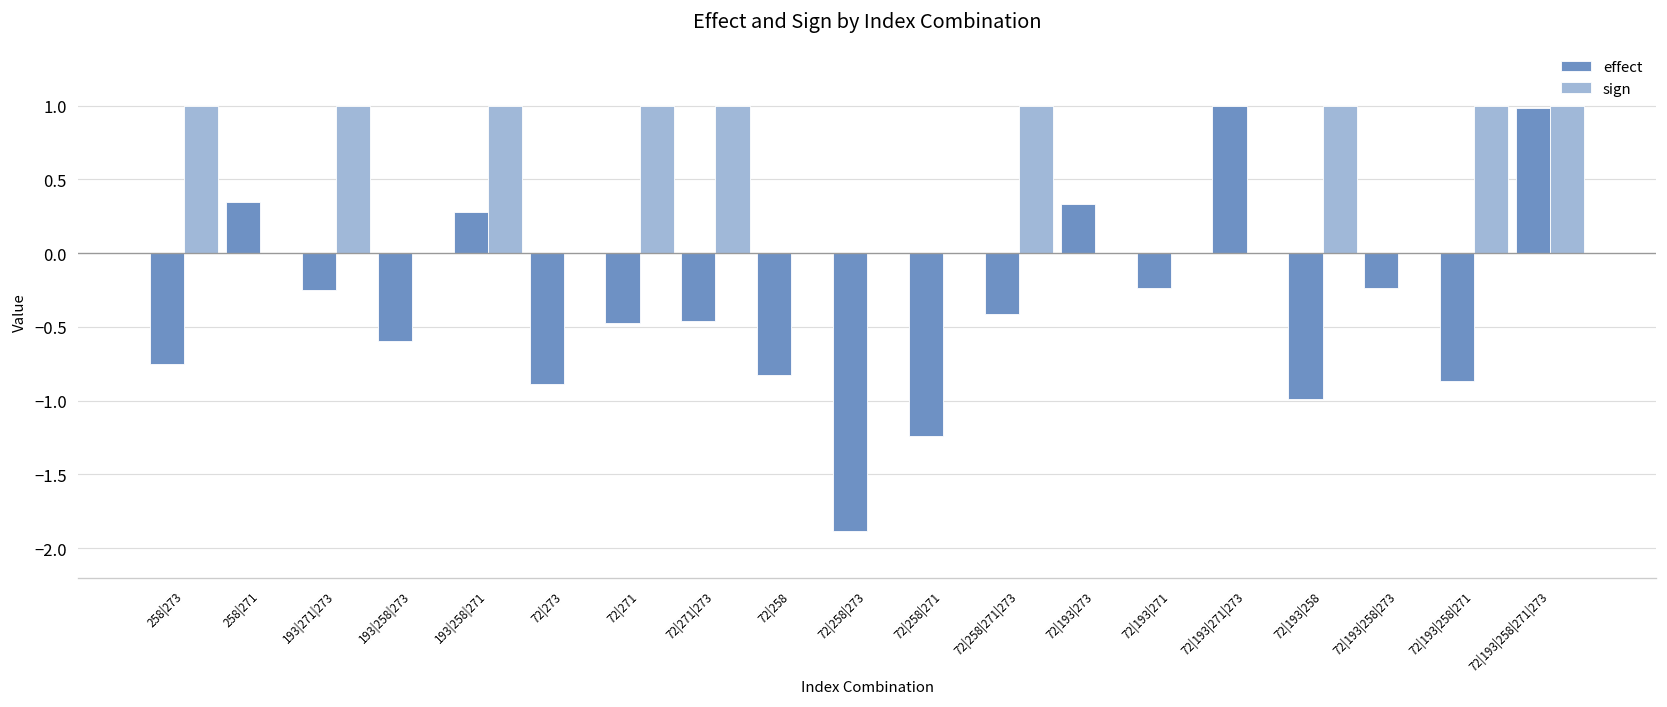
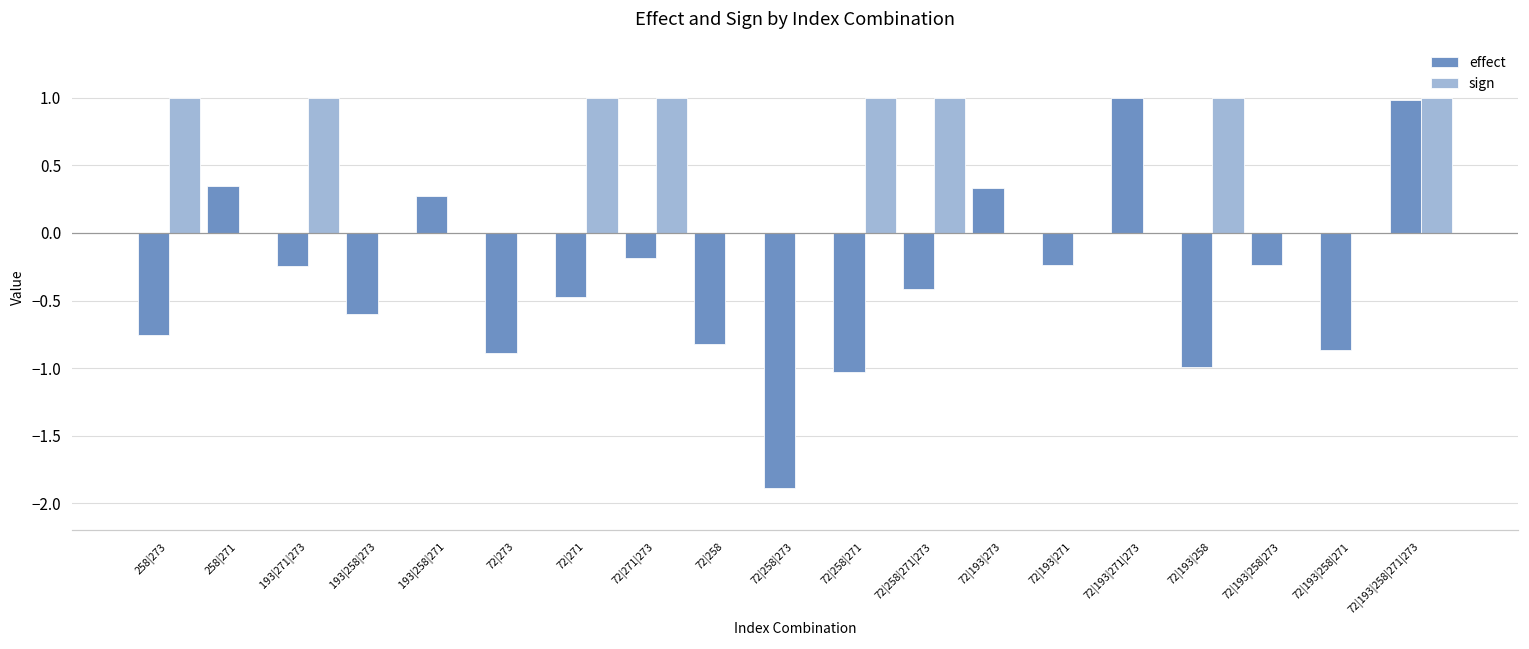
  {
    "effect": {
      "258|273": -0.75,
      "258|271": 0.34,
      "193|271|273": -0.25,
      "193|258|273": -0.60,
      "193|258|271": 0.28,
      "72|273": -0.89,
      "72|271": -0.47,
-     "72|271|273": -0.46,
+     "72|271|273": -0.18,
      "72|258": -0.82,
      "72|258|273": -1.89,
-     "72|258|271": -1.24,
+     "72|258|271": -1.03,
      "72|258|271|273": -0.41,
      "72|193|273": 0.33,
      "72|193|271": -0.24,
      "72|193|271|273": 1.00,
      "72|193|258": -0.99,
      "72|193|258|273": -0.24,
      "72|193|258|271": -0.87,
      "72|193|258|271|273": 0.98
    },
    "sign": {
      "258|273": 1,
      "258|271": 0,
      "193|271|273": 1,
      "193|258|273": 0,
-     "193|258|271": 1,
+     "193|258|271": 0,
      "72|273": 0,
      "72|271": 1,
      "72|271|273": 1,
      "72|258": 0,
      "72|258|273": 0,
-     "72|258|271": 0,
+     "72|258|271": 1,
      "72|258|271|273": 1,
      "72|193|273": 0,
      "72|193|271": 0,
      "72|193|271|273": 0,
      "72|193|258": 1,
      "72|193|258|273": 0,
-     "72|193|258|271": 1,
+     "72|193|258|271": 0,
      "72|193|258|271|273": 1
    }
  }
